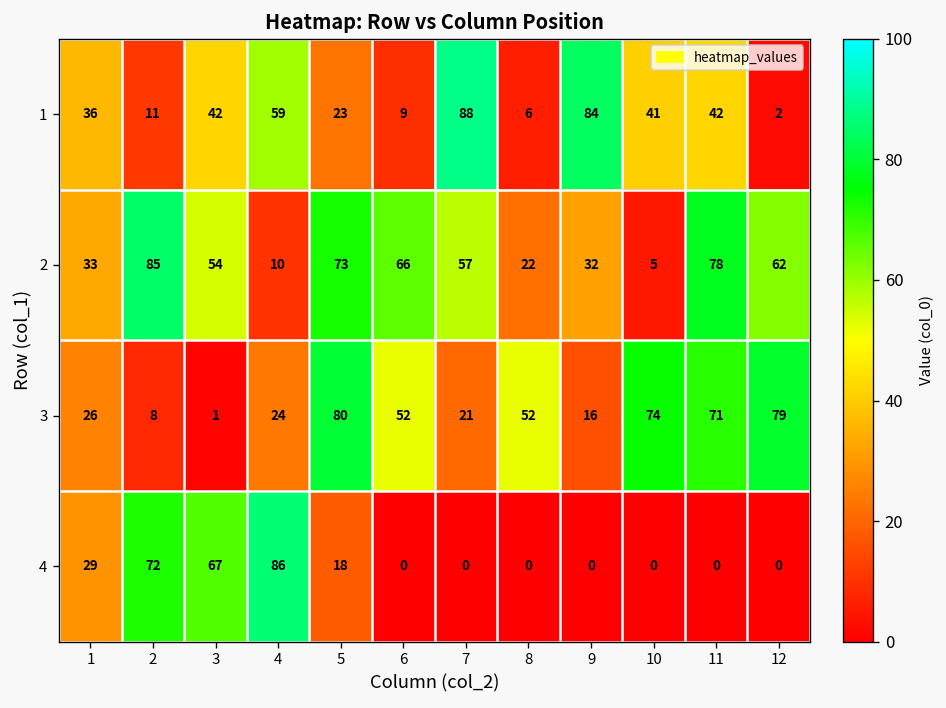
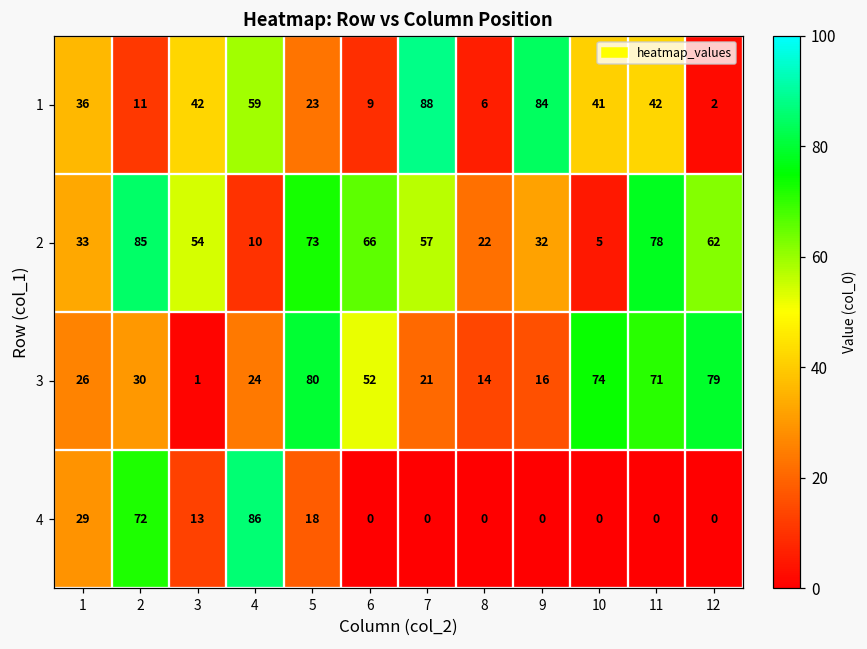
  {
    "1": {
      "1": 36,
      "2": 11,
      "3": 42,
      "4": 59,
      "5": 23,
      "6": 9,
      "7": 88,
      "8": 6,
      "9": 84,
      "10": 41,
      "11": 42,
      "12": 2
    },
    "2": {
      "1": 33,
      "2": 85,
      "3": 54,
      "4": 10,
      "5": 73,
      "6": 66,
      "7": 57,
      "8": 22,
      "9": 32,
      "10": 5,
      "11": 78,
      "12": 62
    },
    "3": {
      "1": 26,
-     "2": 8,
+     "2": 30,
      "3": 1,
      "4": 24,
      "5": 80,
      "6": 52,
      "7": 21,
-     "8": 52,
+     "8": 14,
      "9": 16,
      "10": 74,
      "11": 71,
      "12": 79
    },
    "4": {
      "1": 29,
      "2": 72,
-     "3": 67,
+     "3": 13,
      "4": 86,
      "5": 18,
      "6": 0,
      "7": 0,
      "8": 0,
      "9": 0,
      "10": 0,
      "11": 0,
      "12": 0
    }
  }
